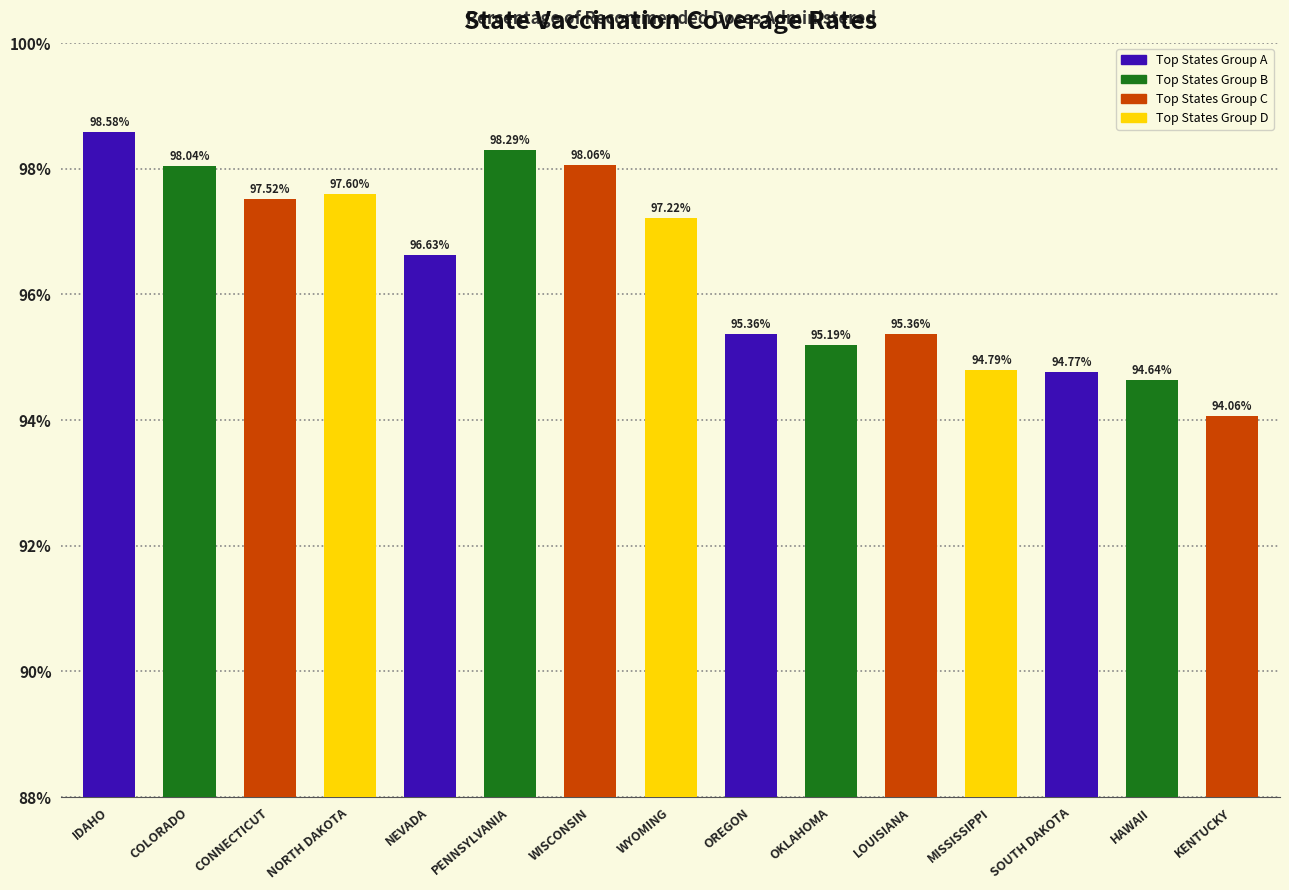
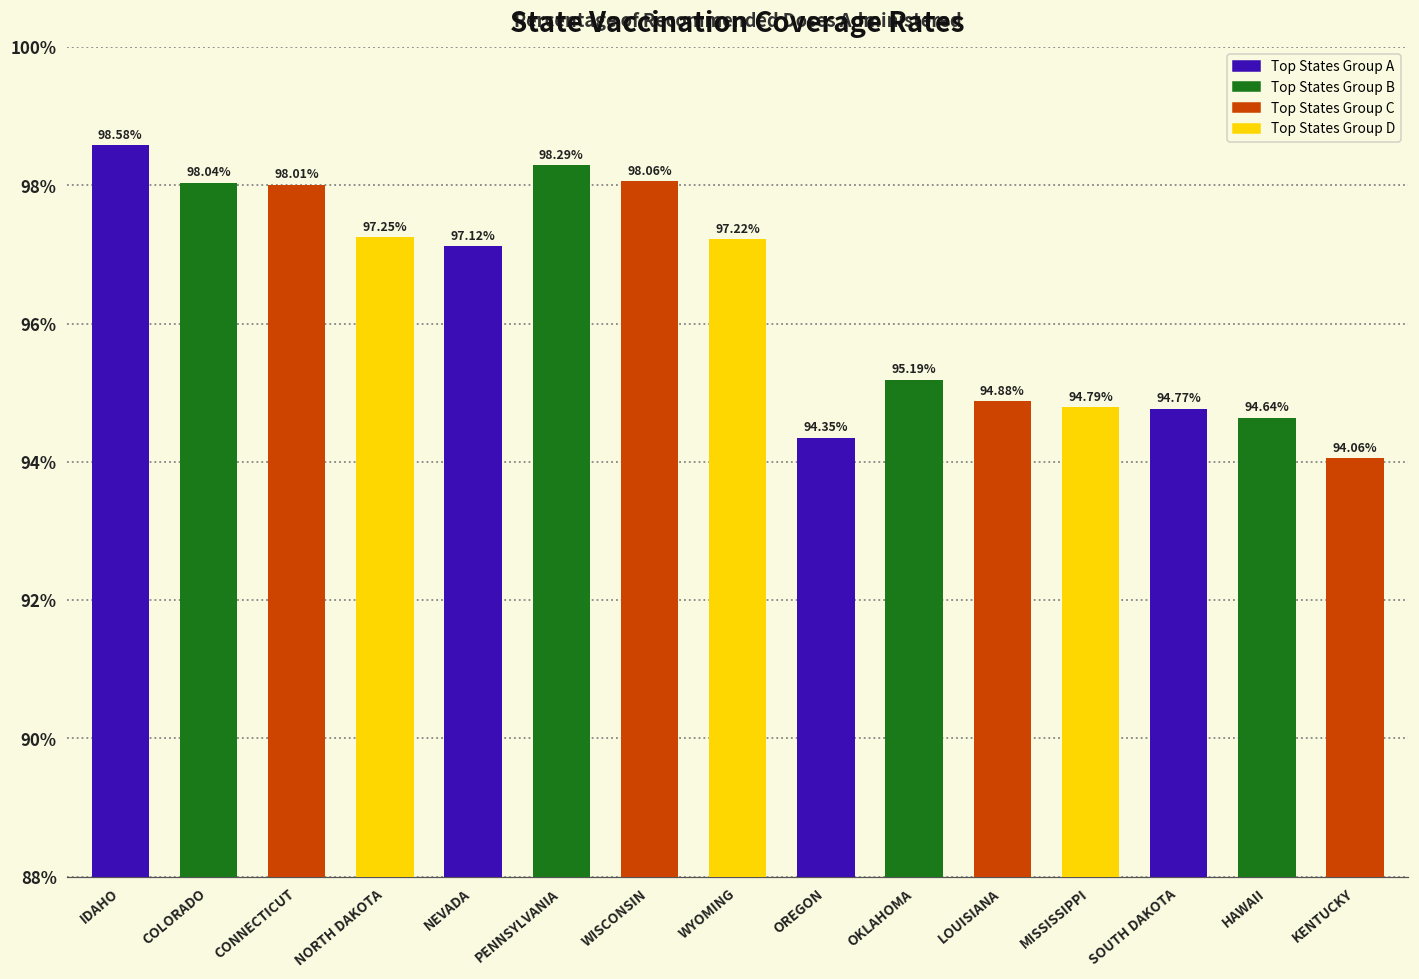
  {
    "IDAHO": "98.58%",
    "COLORADO": "98.04%",
-   "CONNECTICUT": "97.52%",
-   "NORTH DAKOTA": "97.60%",
-   "NEVADA": "96.63%",
+   "CONNECTICUT": "98.01%",
+   "NORTH DAKOTA": "97.25%",
+   "NEVADA": "97.12%",
    "PENNSYLVANIA": "98.29%",
    "WISCONSIN": "98.06%",
    "WYOMING": "97.22%",
-   "OREGON": "95.36%",
+   "OREGON": "94.35%",
    "OKLAHOMA": "95.19%",
-   "LOUISIANA": "95.36%",
+   "LOUISIANA": "94.88%",
    "MISSISSIPPI": "94.79%",
    "SOUTH DAKOTA": "94.77%",
    "HAWAII": "94.64%",
    "KENTUCKY": "94.06%"
  }
